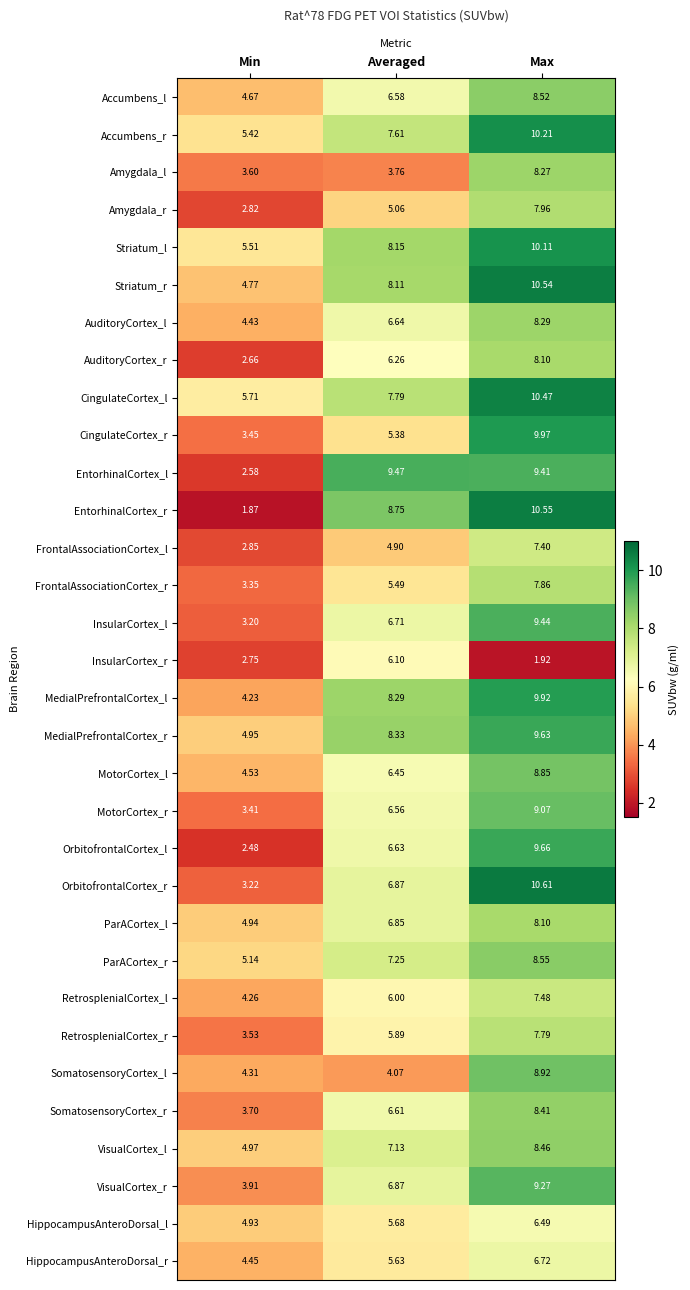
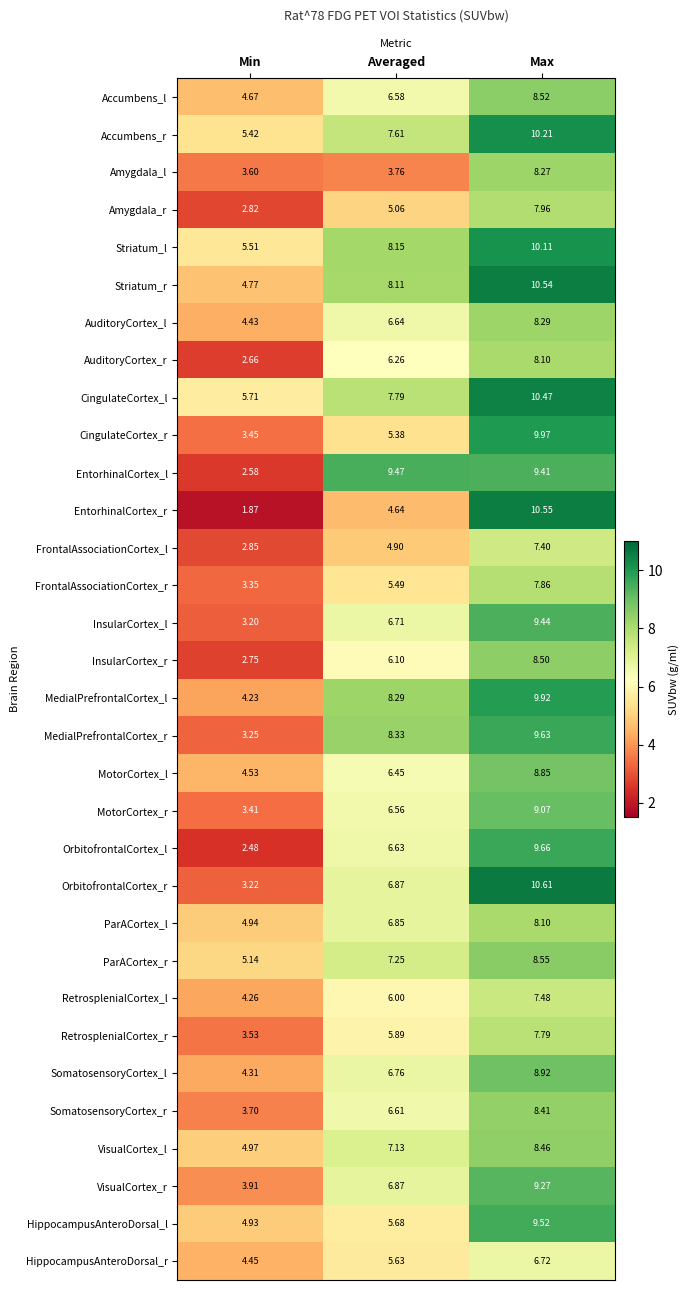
  {
    "Accumbens_l": {
      "Min": 4.67,
      "Averaged": 6.58,
      "Max": 8.52
    },
    "Accumbens_r": {
      "Min": 5.42,
      "Averaged": 7.61,
      "Max": 10.21
    },
    "Amygdala_l": {
      "Min": 3.60,
      "Averaged": 3.76,
      "Max": 8.27
    },
    "Amygdala_r": {
      "Min": 2.82,
      "Averaged": 5.06,
      "Max": 7.96
    },
    "Striatum_l": {
      "Min": 5.51,
      "Averaged": 8.15,
      "Max": 10.11
    },
    "Striatum_r": {
      "Min": 4.77,
      "Averaged": 8.11,
      "Max": 10.54
    },
    "AuditoryCortex_l": {
      "Min": 4.43,
      "Averaged": 6.64,
      "Max": 8.29
    },
    "AuditoryCortex_r": {
      "Min": 2.66,
      "Averaged": 6.26,
      "Max": 8.10
    },
    "CingulateCortex_l": {
      "Min": 5.71,
      "Averaged": 7.79,
      "Max": 10.47
    },
    "CingulateCortex_r": {
      "Min": 3.45,
      "Averaged": 5.38,
      "Max": 9.97
    },
    "EntorhinalCortex_l": {
      "Min": 2.58,
      "Averaged": 9.47,
      "Max": 9.41
    },
    "EntorhinalCortex_r": {
      "Min": 1.87,
-     "Averaged": 8.75,
+     "Averaged": 4.64,
      "Max": 10.55
    },
    "FrontalAssociationCortex_l": {
      "Min": 2.85,
      "Averaged": 4.90,
      "Max": 7.40
    },
    "FrontalAssociationCortex_r": {
      "Min": 3.35,
      "Averaged": 5.49,
      "Max": 7.86
    },
    "InsularCortex_l": {
      "Min": 3.20,
      "Averaged": 6.71,
      "Max": 9.44
    },
    "InsularCortex_r": {
      "Min": 2.75,
      "Averaged": 6.10,
-     "Max": 1.92
+     "Max": 8.50
    },
    "MedialPrefrontalCortex_l": {
      "Min": 4.23,
      "Averaged": 8.29,
      "Max": 9.92
    },
    "MedialPrefrontalCortex_r": {
-     "Min": 4.95,
+     "Min": 3.25,
      "Averaged": 8.33,
      "Max": 9.63
    },
    "MotorCortex_l": {
      "Min": 4.53,
      "Averaged": 6.45,
      "Max": 8.85
    },
    "MotorCortex_r": {
      "Min": 3.41,
      "Averaged": 6.56,
      "Max": 9.07
    },
    "OrbitofrontalCortex_l": {
      "Min": 2.48,
      "Averaged": 6.63,
      "Max": 9.66
    },
    "OrbitofrontalCortex_r": {
      "Min": 3.22,
      "Averaged": 6.87,
      "Max": 10.61
    },
    "ParACortex_l": {
      "Min": 4.94,
      "Averaged": 6.85,
      "Max": 8.10
    },
    "ParACortex_r": {
      "Min": 5.14,
      "Averaged": 7.25,
      "Max": 8.55
    },
    "RetrosplenialCortex_l": {
      "Min": 4.26,
      "Averaged": 6.00,
      "Max": 7.48
    },
    "RetrosplenialCortex_r": {
      "Min": 3.53,
      "Averaged": 5.89,
      "Max": 7.79
    },
    "SomatosensoryCortex_l": {
      "Min": 4.31,
-     "Averaged": 4.07,
+     "Averaged": 6.76,
      "Max": 8.92
    },
    "SomatosensoryCortex_r": {
      "Min": 3.70,
      "Averaged": 6.61,
      "Max": 8.41
    },
    "VisualCortex_l": {
      "Min": 4.97,
      "Averaged": 7.13,
      "Max": 8.46
    },
    "VisualCortex_r": {
      "Min": 3.91,
      "Averaged": 6.87,
      "Max": 9.27
    },
    "HippocampusAnteroDorsal_l": {
      "Min": 4.93,
      "Averaged": 5.68,
-     "Max": 6.49
+     "Max": 9.52
    },
    "HippocampusAnteroDorsal_r": {
      "Min": 4.45,
      "Averaged": 5.63,
      "Max": 6.72
    }
  }
